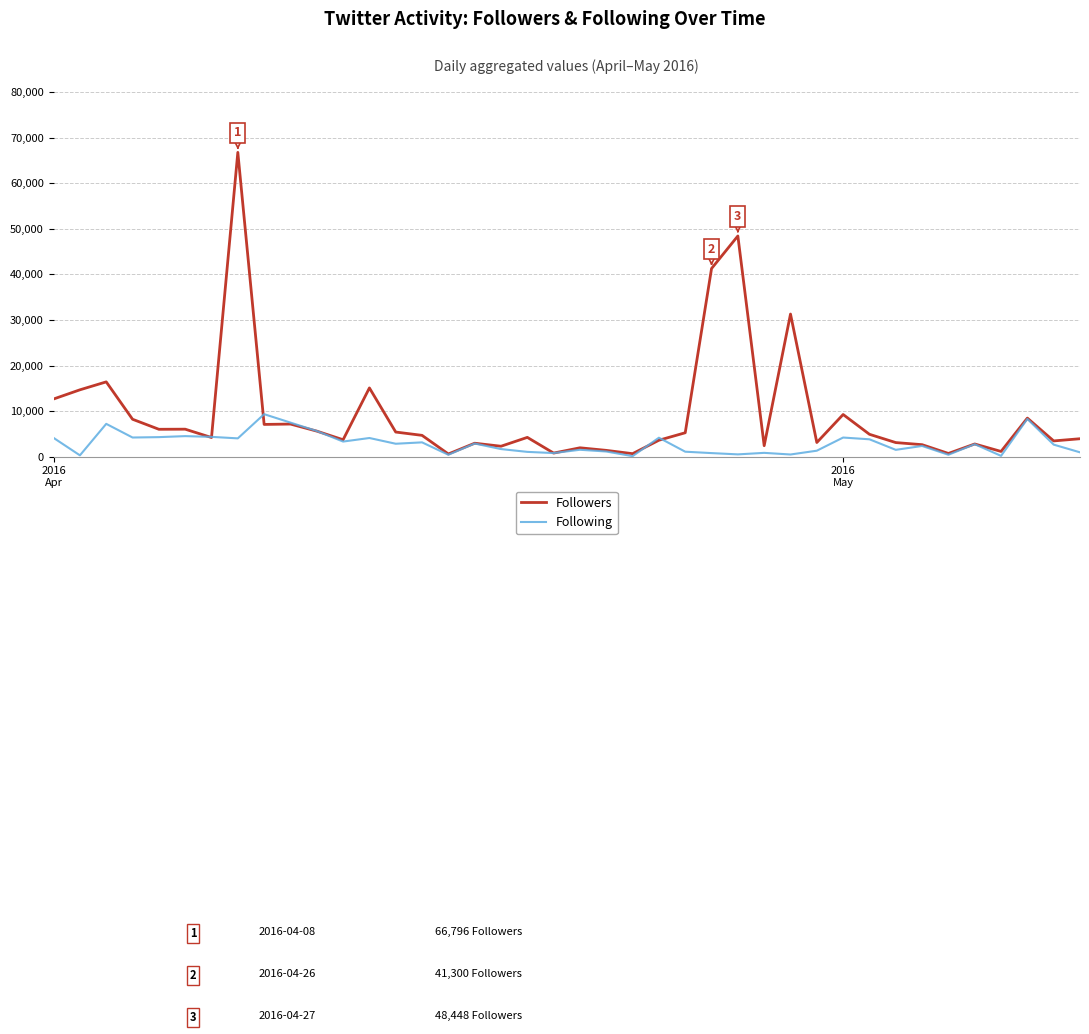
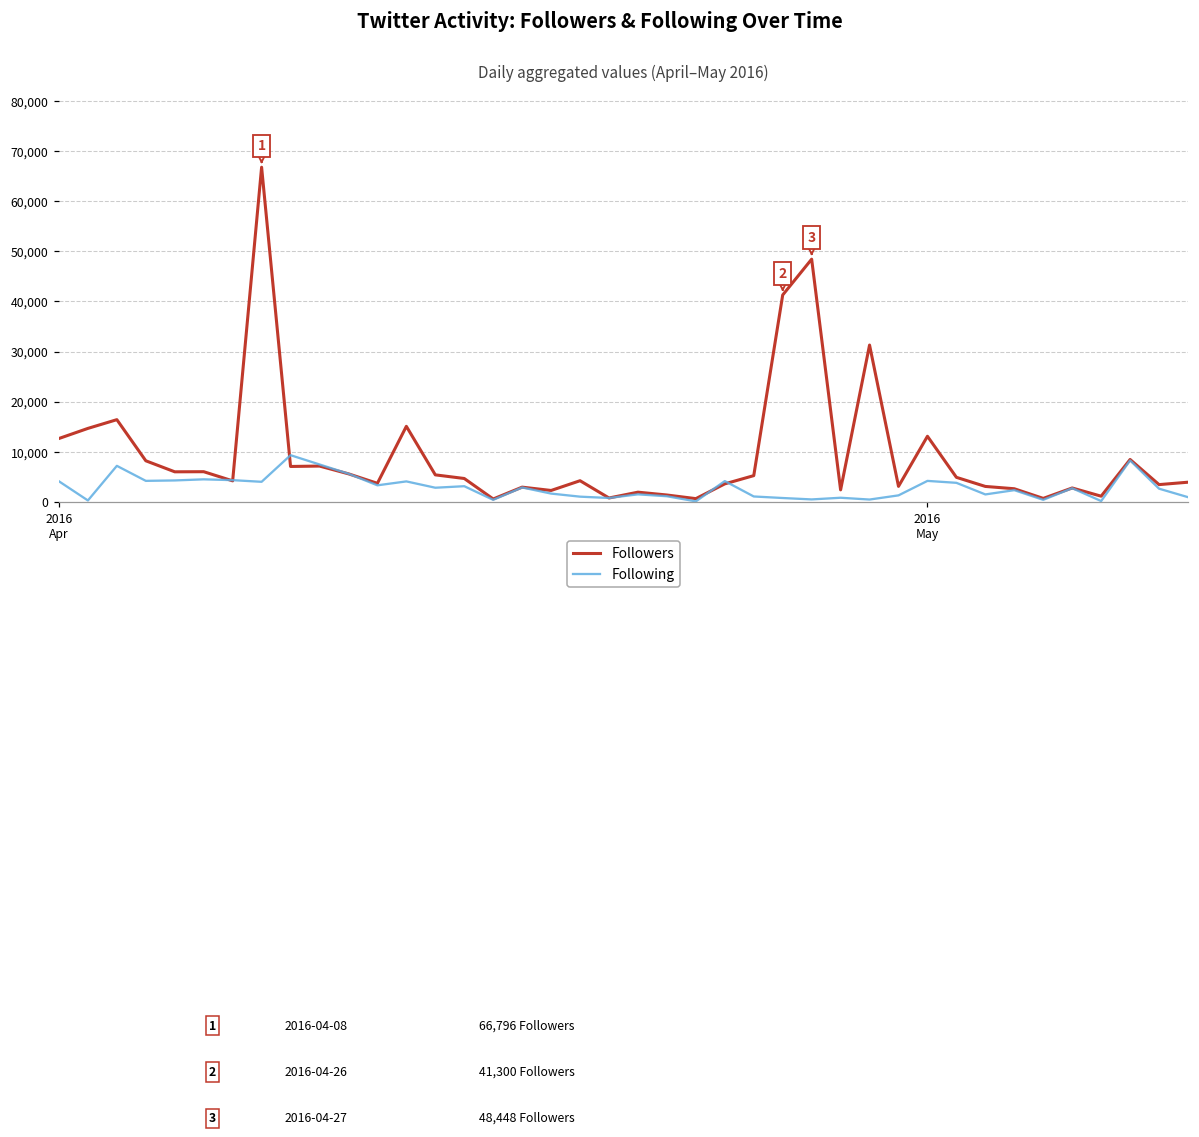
  {
    "Followers": {
      "2016 Apr": "13,000",
-     "2016 May": "9,000"
+     "2016 May": "13,000"
    },
    "Following": {
      "2016 Apr": "4,000",
      "2016 May": "4,000"
    }
  }
